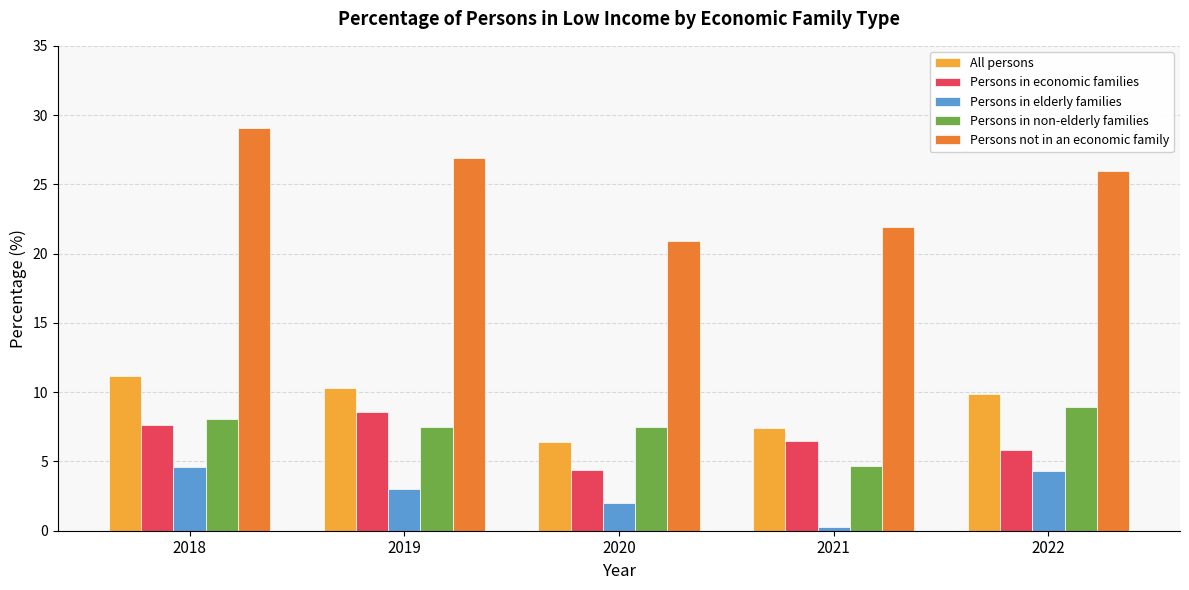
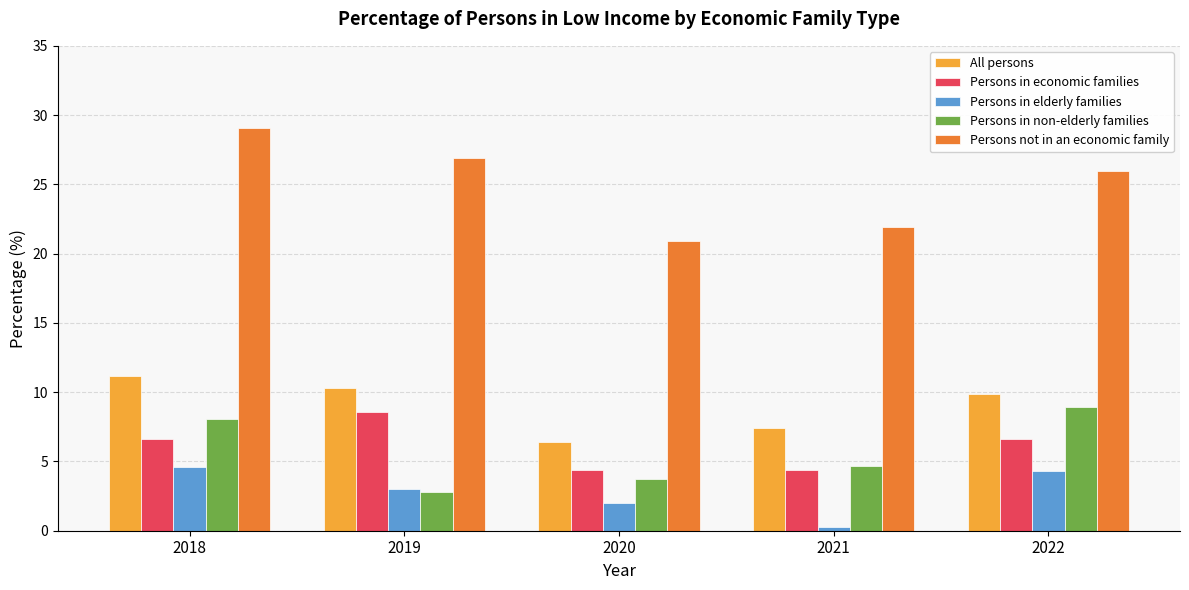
  {
    "Persons in economic families": {
-     "2018": 7.6,
+     "2018": 6.6,
      "2019": 8.6,
      "2020": 4.4,
-     "2021": 6.5,
-     "2022": 5.8
+     "2021": 4.4,
+     "2022": 6.6
    },
    "Persons in elderly families": {
      "2018": 4.6,
      "2019": 3.0,
      "2020": 2.0,
      "2021": 0.3,
      "2022": 4.3
    },
    "Persons in non-elderly families": {
      "2018": 8.1,
-     "2019": 7.5,
-     "2020": 7.5,
+     "2019": 2.8,
+     "2020": 3.7,
      "2021": 4.7,
      "2022": 8.9
    }
  }
